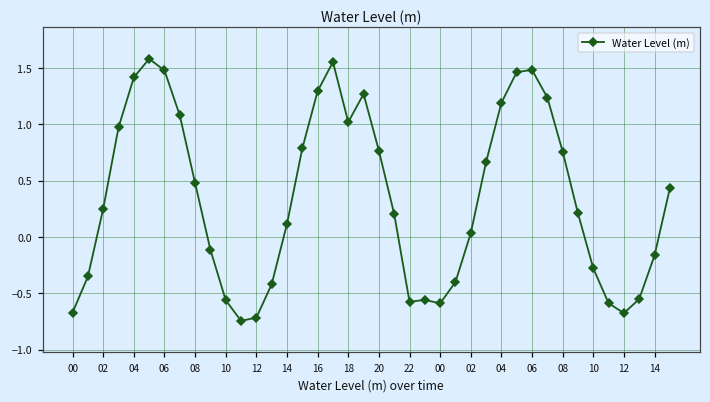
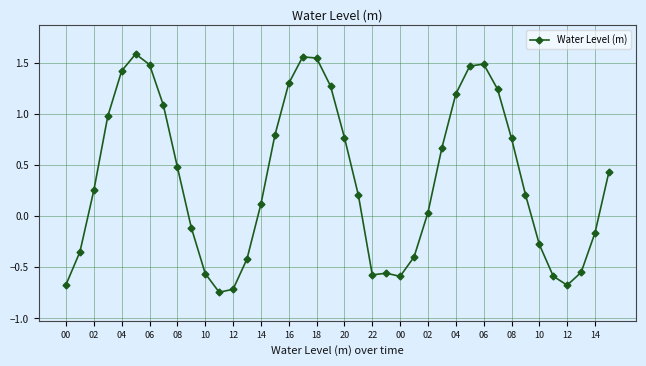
  {
    "16": 1.30,
-   "18": 1.02,
+   "18": 1.54,
    "20": 0.77,
    "22": -0.57
  }
